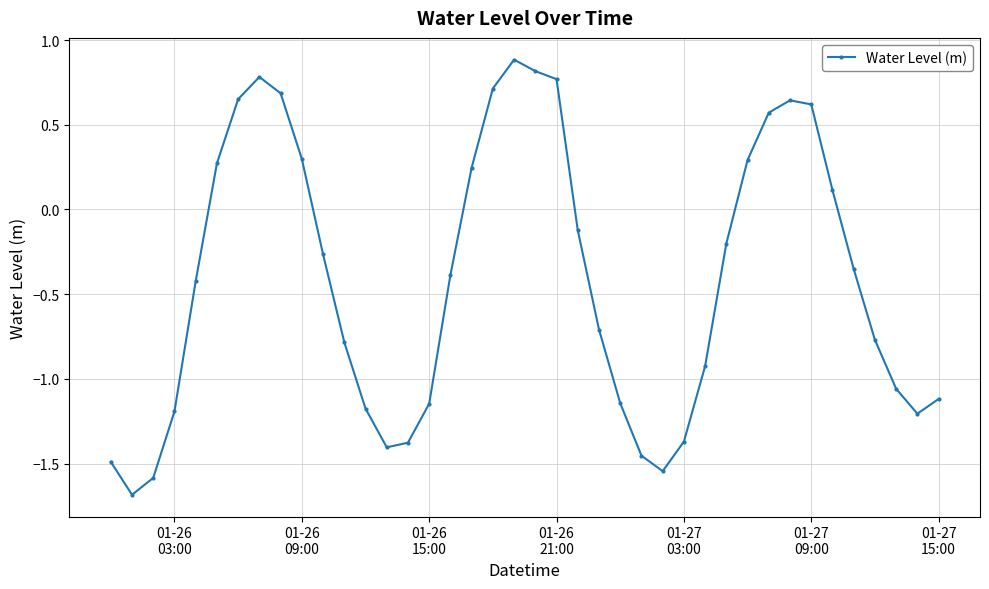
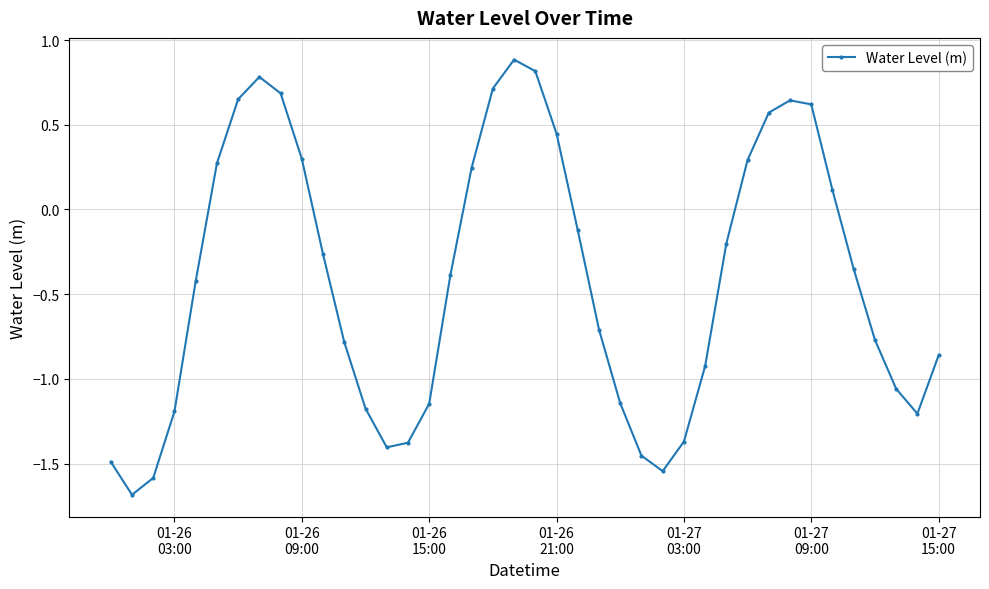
  {
    "01-26 03:00": -1.19,
    "01-26 09:00": 0.30,
    "01-26 15:00": -1.15,
-   "01-26 21:00": 0.77,
+   "01-26 21:00": 0.45,
    "01-27 03:00": -1.37,
    "01-27 09:00": 0.62,
-   "01-27 15:00": -1.12
+   "01-27 15:00": -0.86
  }
